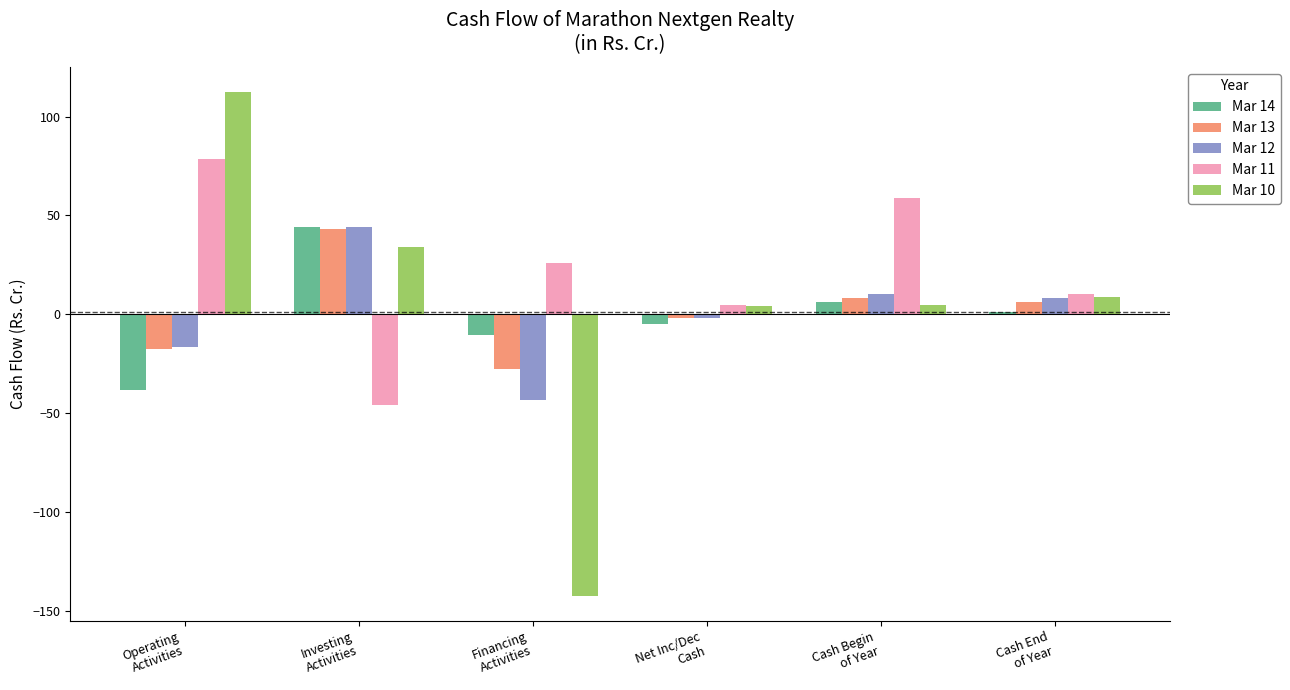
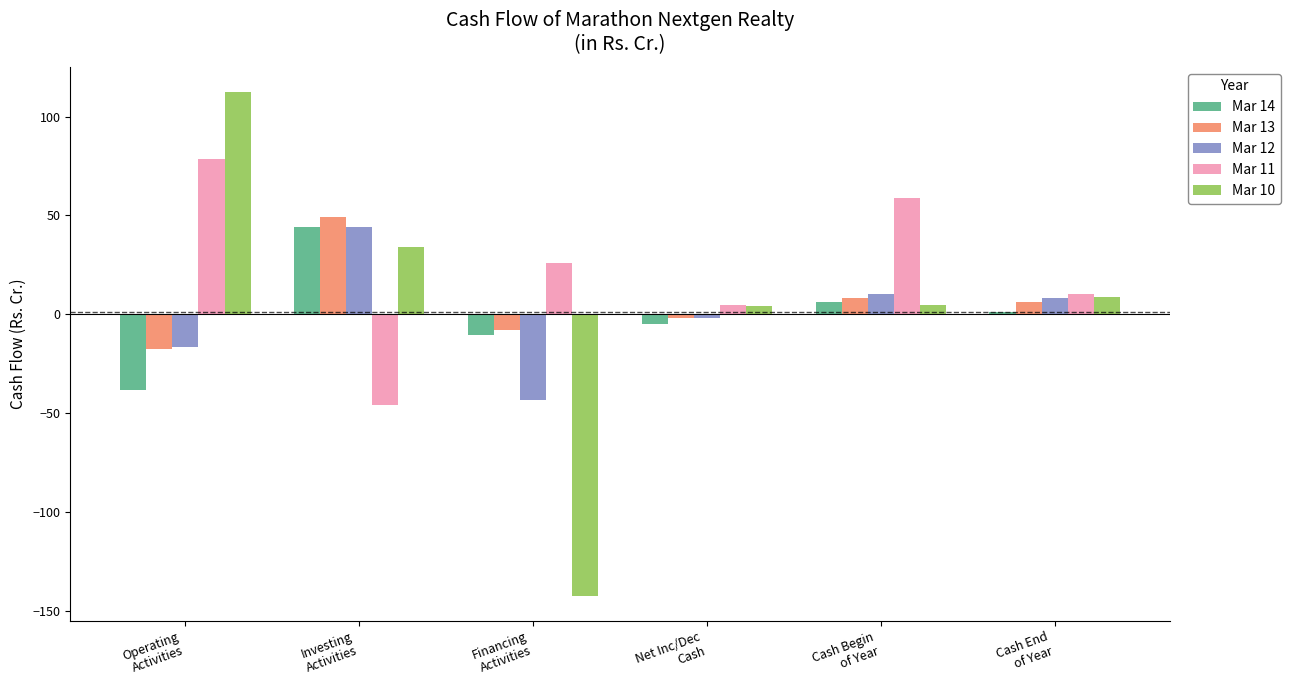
  {
    "Mar 14": {
      "Operating Activities": -39,
      "Investing Activities": 44,
      "Financing Activities": -11,
      "Net Inc/Dec Cash": -5,
      "Cash Begin of Year": 6
    },
    "Mar 13": {
      "Operating Activities": -18,
-     "Investing Activities": 43,
-     "Financing Activities": -28,
+     "Investing Activities": 49,
+     "Financing Activities": -8,
      "Net Inc/Dec Cash": -2,
      "Cash Begin of Year": 8,
      "Cash End of Year": 6
    },
    "Mar 12": {
      "Operating Activities": -17,
      "Investing Activities": 44,
      "Financing Activities": -44,
      "Net Inc/Dec Cash": -2,
      "Cash Begin of Year": 10,
      "Cash End of Year": 8
    },
    "Mar 11": {
      "Operating Activities": 78,
      "Investing Activities": -46,
      "Financing Activities": 26,
      "Net Inc/Dec Cash": 5,
      "Cash Begin of Year": 59,
      "Cash End of Year": 10
    },
    "Mar 10": {
      "Operating Activities": 112,
      "Investing Activities": 34,
      "Financing Activities": -142,
      "Net Inc/Dec Cash": 4,
      "Cash Begin of Year": 5,
      "Cash End of Year": 9
    }
  }
